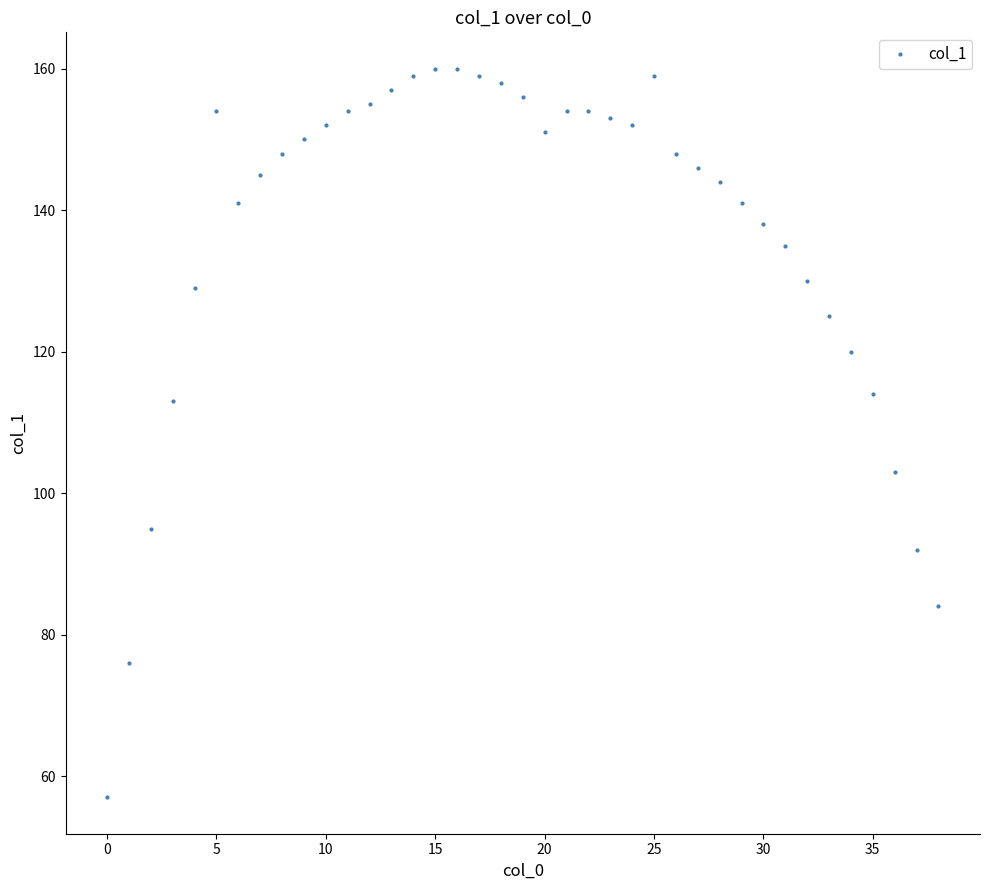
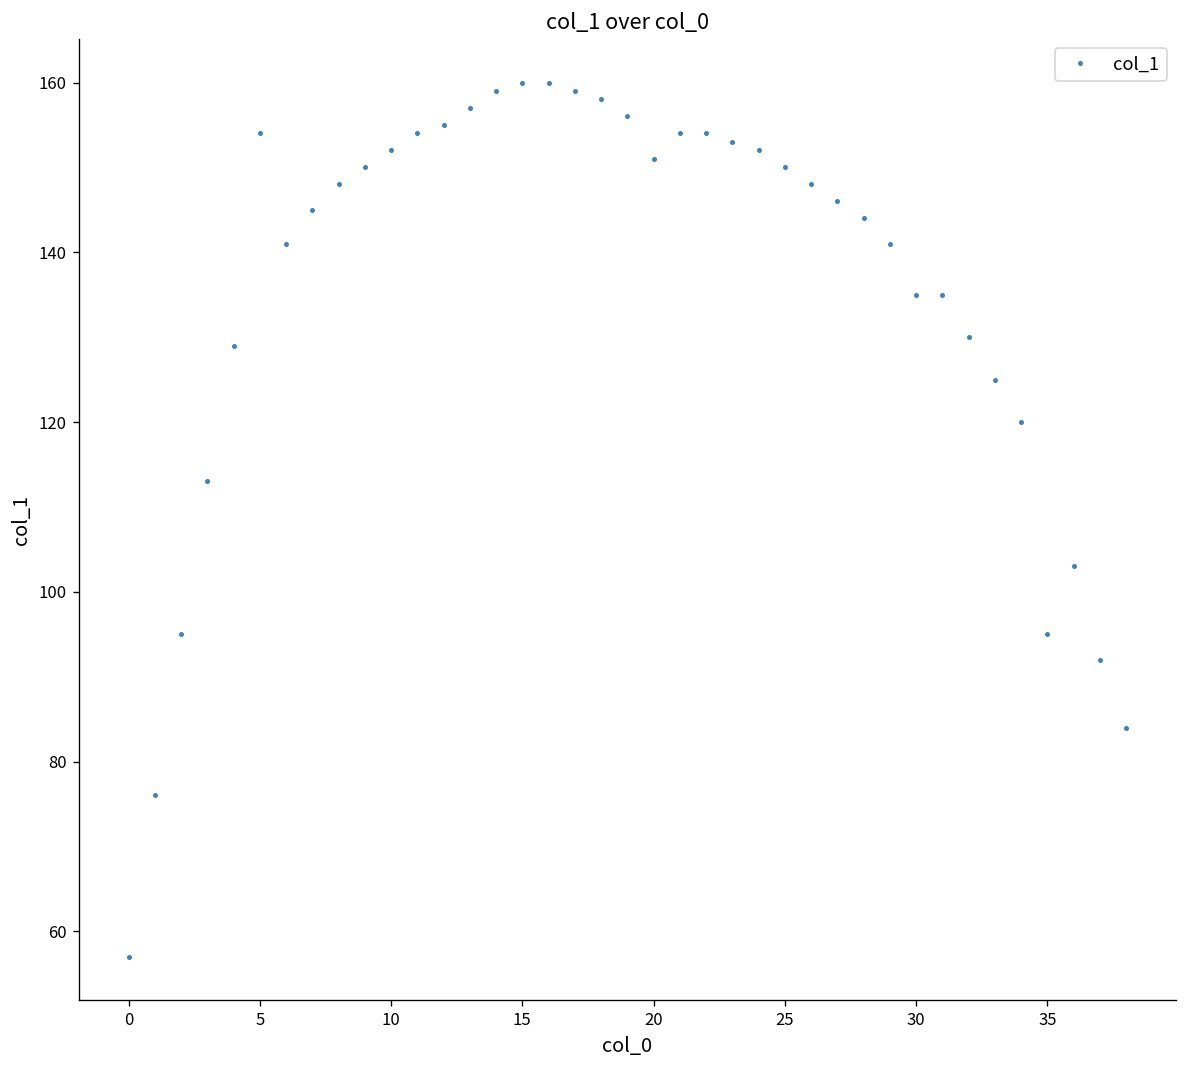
  {
    "0": 57,
    "5": 154,
    "10": 152,
    "15": 160,
    "20": 151,
-   "25": 159,
-   "30": 138,
-   "35": 114
+   "25": 150,
+   "30": 135,
+   "35": 95
  }
